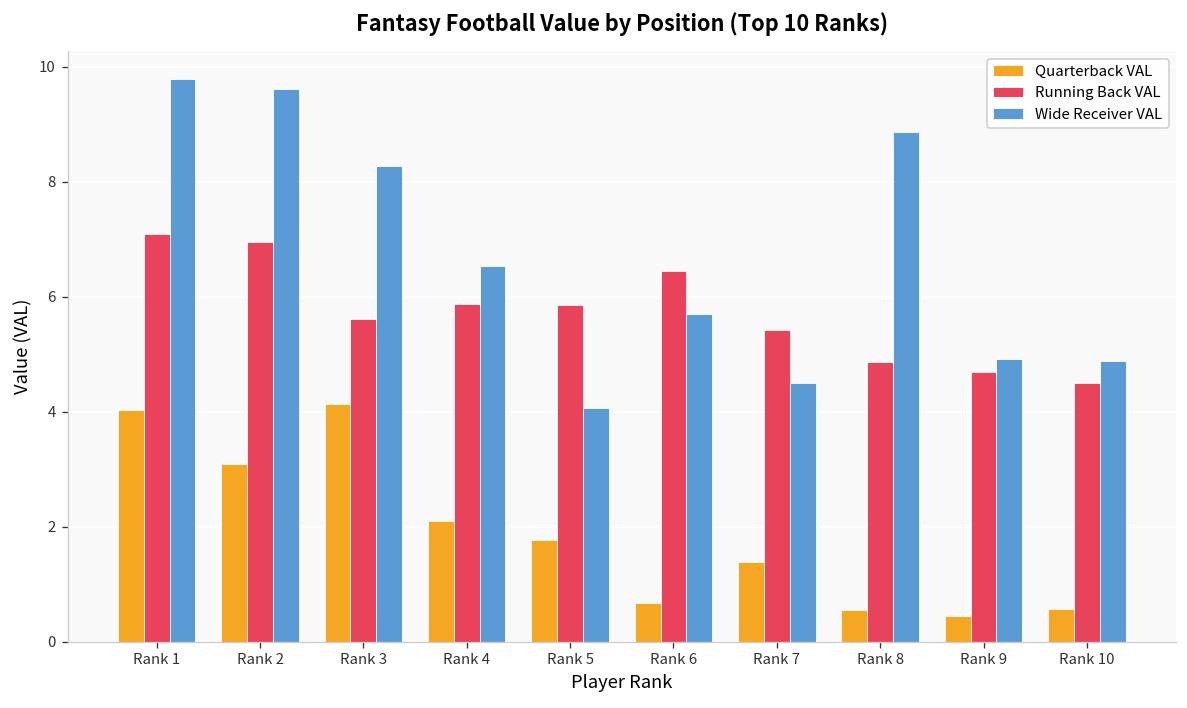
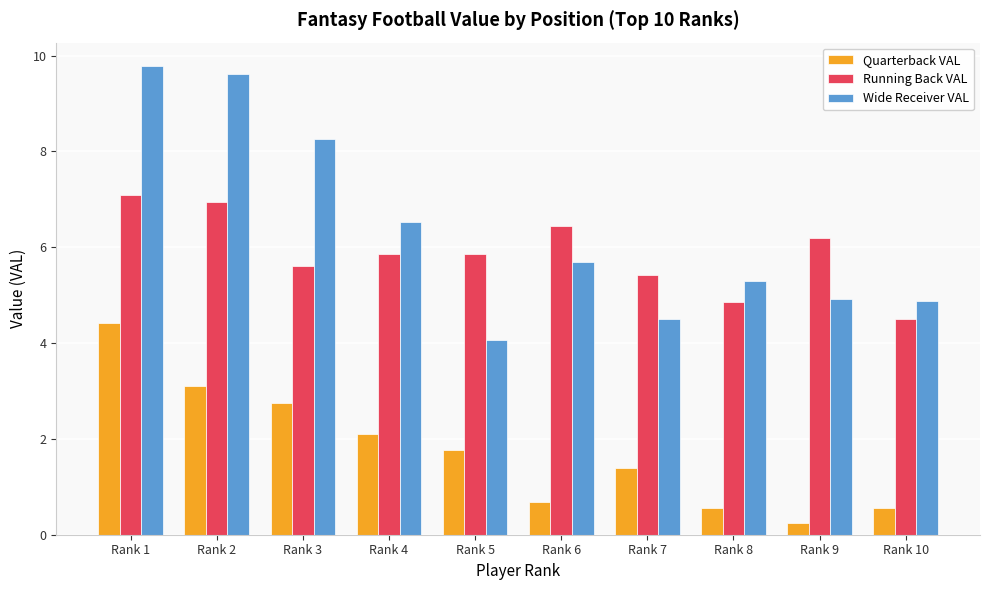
  {
    "Quarterback VAL": {
-     "Rank 1": 4.0,
+     "Rank 1": 4.4,
      "Rank 2": 3.1,
-     "Rank 3": 4.1,
+     "Rank 3": 2.8,
      "Rank 4": 2.1,
      "Rank 5": 1.8,
      "Rank 6": 0.7,
      "Rank 7": 1.4,
      "Rank 8": 0.6,
-     "Rank 9": 0.5,
+     "Rank 9": 0.3,
      "Rank 10": 0.6
    },
    "Running Back VAL": {
      "Rank 1": 7.1,
      "Rank 2": 7.0,
      "Rank 3": 5.6,
      "Rank 4": 5.9,
      "Rank 5": 5.9,
      "Rank 6": 6.4,
      "Rank 7": 5.4,
      "Rank 8": 4.9,
-     "Rank 9": 4.7,
+     "Rank 9": 6.2,
      "Rank 10": 4.5
    },
    "Wide Receiver VAL": {
      "Rank 1": 9.8,
      "Rank 2": 9.6,
      "Rank 3": 8.3,
      "Rank 4": 6.5,
      "Rank 5": 4.1,
      "Rank 6": 5.7,
      "Rank 7": 4.5,
-     "Rank 8": 8.9,
+     "Rank 8": 5.3,
      "Rank 9": 4.9,
      "Rank 10": 4.9
    }
  }
